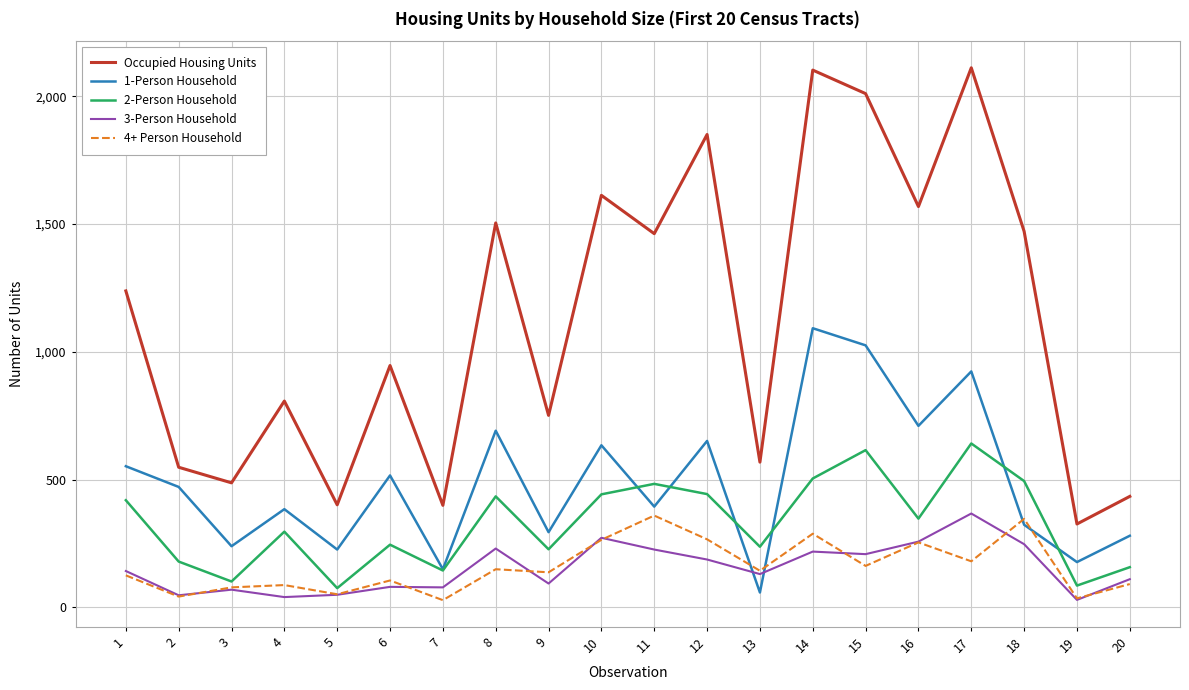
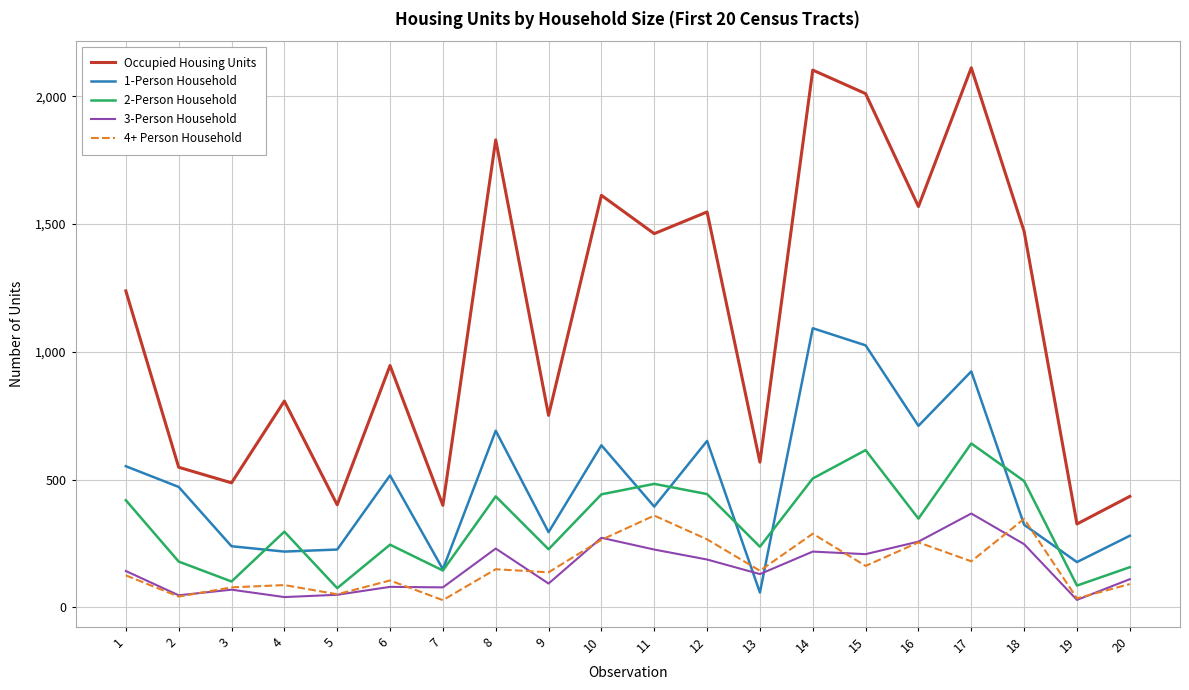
  {
    "Occupied Housing Units": {
      "1": "1,240",
      "2": "550",
      "3": "490",
      "4": "810",
      "5": "400",
      "6": "950",
      "7": "400",
-     "8": "1,500",
+     "8": "1,830",
      "9": "750",
      "10": "1,610",
      "11": "1,460",
-     "12": "1,850",
+     "12": "1,550",
      "13": "570",
      "14": "2,100",
      "15": "2,010",
      "16": "1,570",
      "17": "2,110",
      "18": "1,470",
      "19": "330",
      "20": "430"
    },
    "1-Person Household": {
      "1": "550",
      "2": "470",
      "3": "240",
-     "4": "380",
+     "4": "220",
      "5": "230",
      "6": "520",
      "8": "690",
      "9": "290",
      "10": "630",
      "11": "390",
      "12": "650",
      "13": "60",
      "14": "1,090",
      "15": "1,030",
      "16": "710",
      "17": "920",
      "18": "320",
      "19": "180",
      "20": "280"
    },
    "2-Person Household": {
      "1": "420",
      "2": "180",
      "3": "100",
      "4": "300",
      "5": "80",
      "6": "250",
      "8": "430",
      "9": "230",
      "10": "440",
      "11": "480",
      "12": "440",
      "13": "240",
      "14": "500",
      "15": "620",
      "16": "350",
      "17": "640",
      "18": "490",
      "19": "90",
      "20": "160"
    },
    "3-Person Household": {
      "1": "140",
      "4": "40",
      "6": "80",
      "7": "80",
      "8": "230",
      "9": "90",
      "11": "230",
      "12": "190",
      "13": "130",
      "14": "220",
      "15": "210",
      "17": "370",
      "18": "250",
      "20": "110"
    },
    "4+ Person Household": {
      "1": "130",
      "4": "90",
      "6": "110",
      "7": "30",
      "8": "150",
      "9": "140",
      "11": "360",
      "12": "270",
      "13": "140",
      "14": "290",
      "15": "160",
      "17": "180",
      "18": "350",
      "20": "90"
    }
  }
